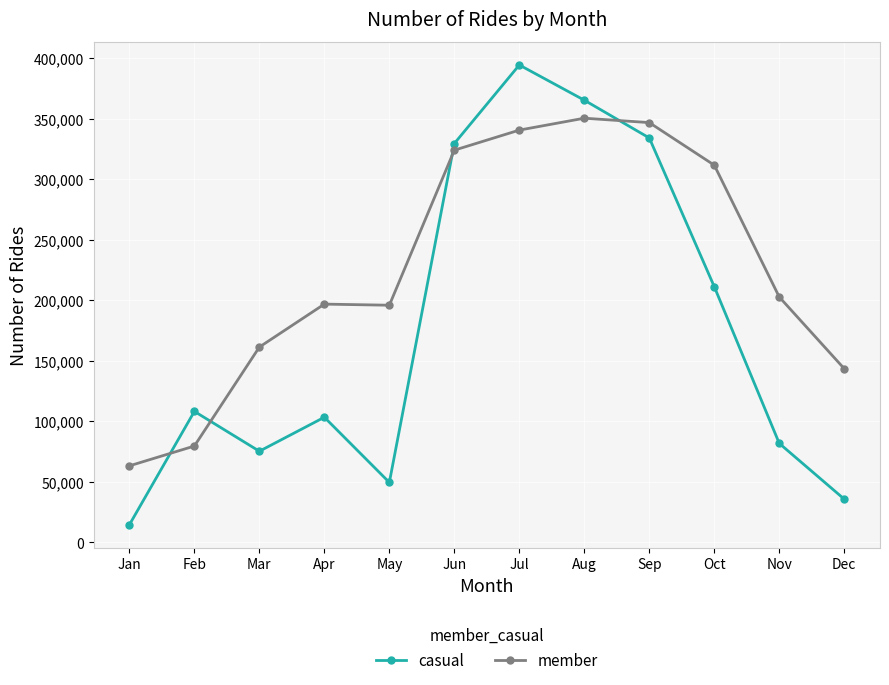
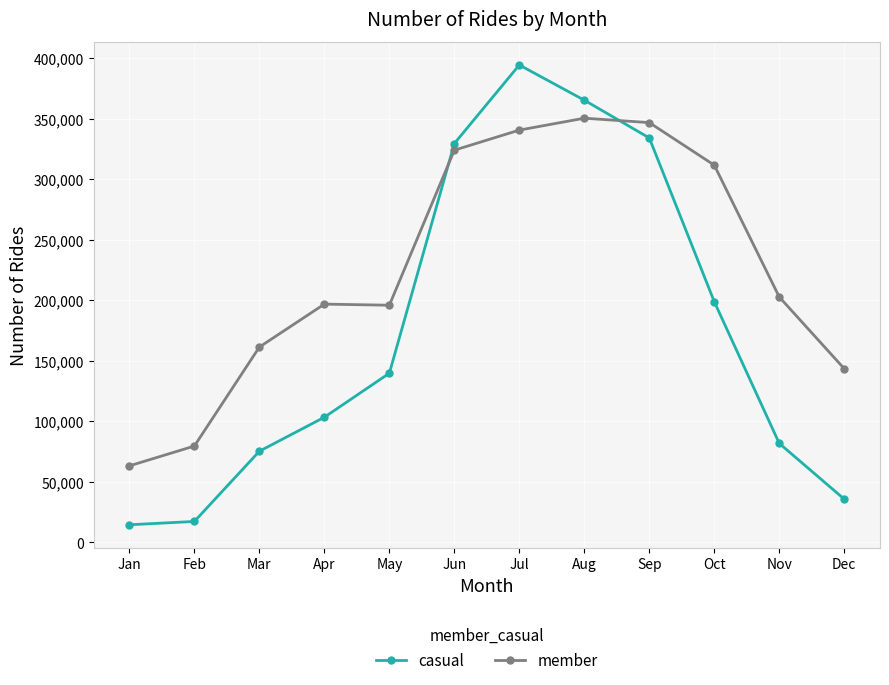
  {
    "casual": {
      "Jan": "15,000",
-     "Feb": "108,000",
+     "Feb": "17,000",
      "Mar": "75,000",
      "Apr": "103,000",
-     "May": "50,000",
+     "May": "140,000",
      "Jun": "330,000",
      "Jul": "394,000",
      "Aug": "365,000",
      "Sep": "334,000",
-     "Oct": "211,000",
+     "Oct": "199,000",
      "Nov": "82,000",
      "Dec": "36,000"
    },
    "member": {
      "Jan": "63,000",
      "Feb": "80,000",
      "Mar": "161,000",
      "Apr": "197,000",
      "May": "196,000",
      "Jun": "324,000",
      "Jul": "341,000",
      "Aug": "351,000",
      "Sep": "347,000",
      "Oct": "312,000",
      "Nov": "203,000",
      "Dec": "144,000"
    }
  }
